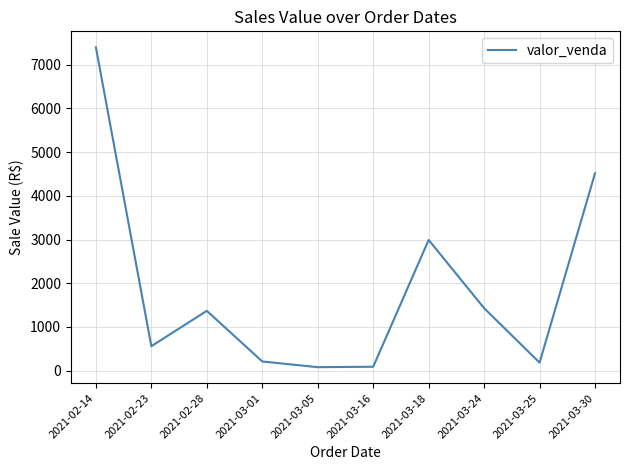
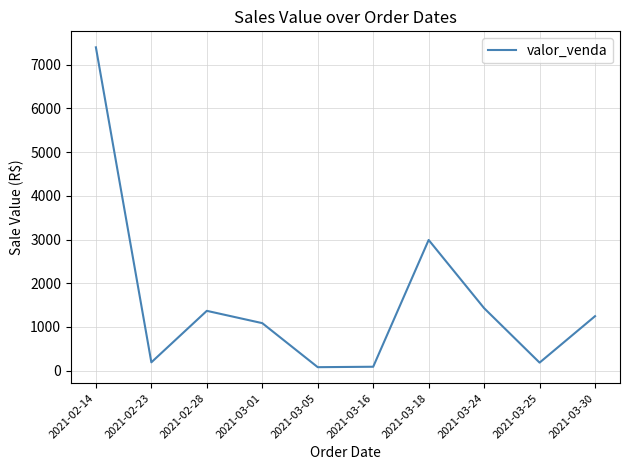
  {
    "2021-02-14": 7400,
-   "2021-02-23": 600,
+   "2021-02-23": 200,
    "2021-02-28": 1400,
-   "2021-03-01": 200,
+   "2021-03-01": 1100,
    "2021-03-05": 100,
    "2021-03-16": 100,
    "2021-03-18": 3000,
    "2021-03-24": 1400,
    "2021-03-25": 200,
-   "2021-03-30": 4500
+   "2021-03-30": 1200
  }
